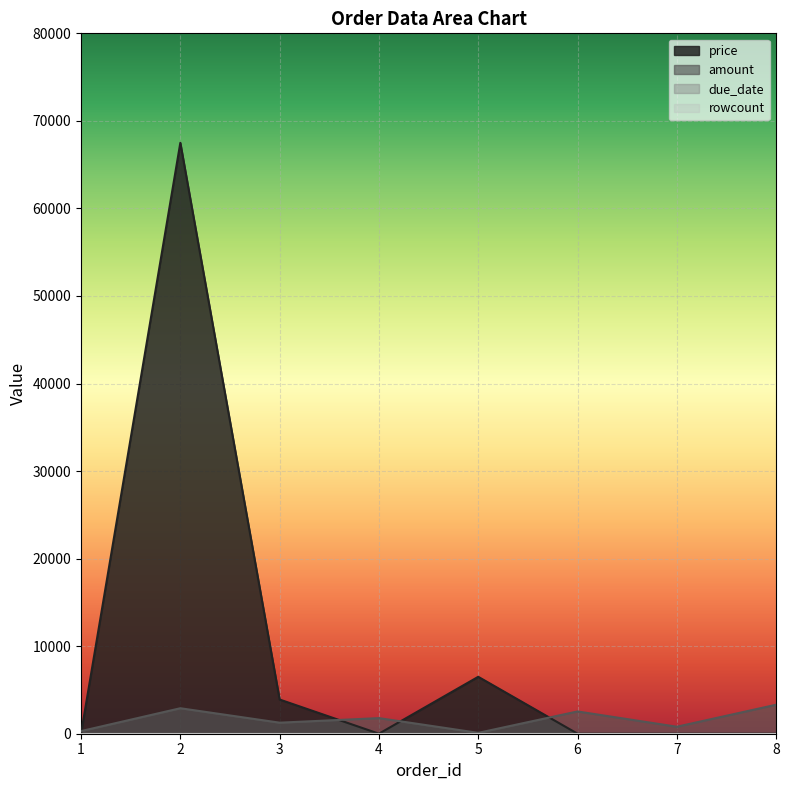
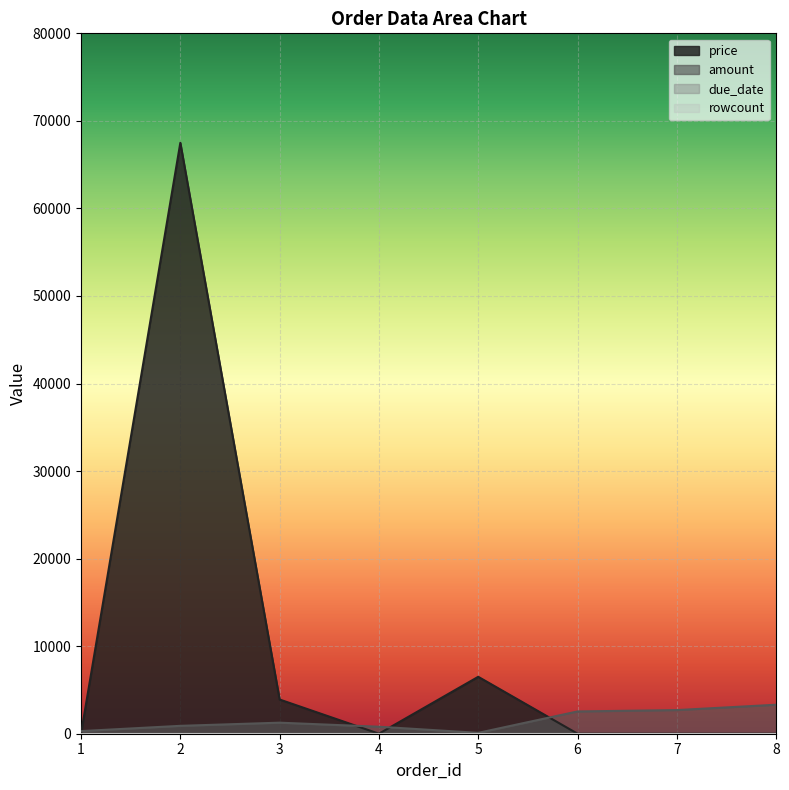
  {
    "price": {
      "2": 68000,
      "3": 4000,
      "5": 7000
    },
    "amount": {
      "1": 0,
-     "2": 3000,
+     "2": 1000,
      "3": 1000,
-     "4": 2000,
+     "4": 1000,
      "6": 3000,
-     "7": 1000,
+     "7": 3000,
      "8": 3000
    },
    "rowcount": {
      "2": 0,
      "3": 0
    }
  }
